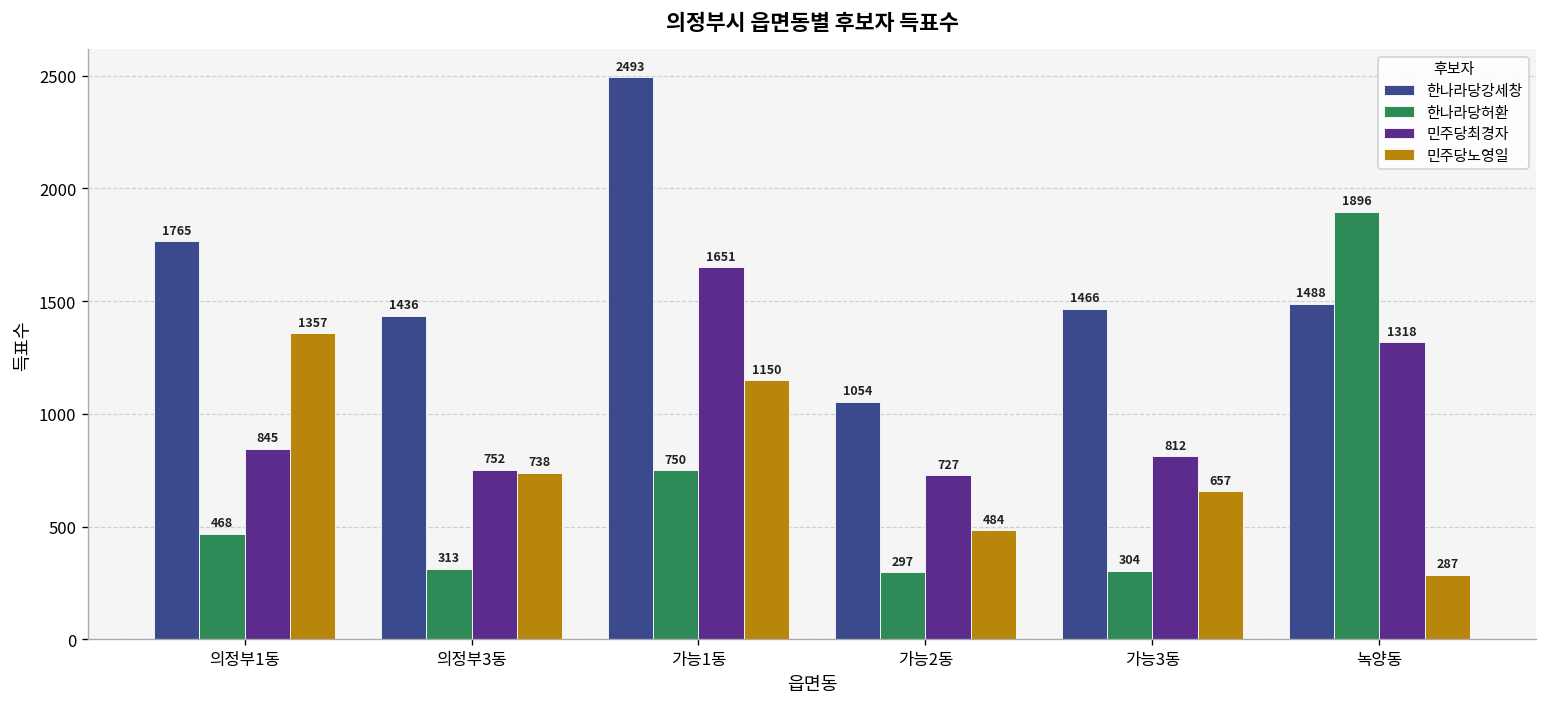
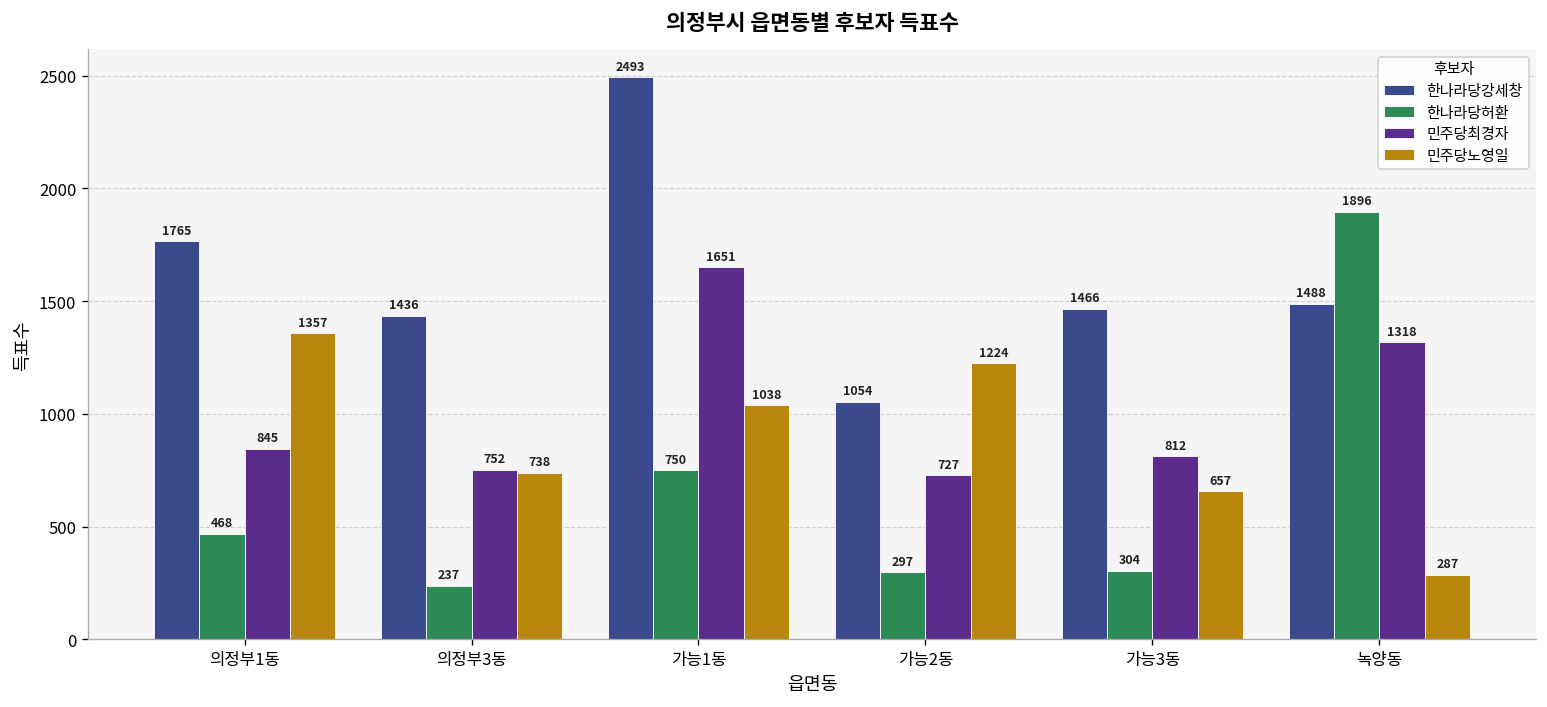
  {
    "한나라당허환": {
      "의정부1동": 468,
-     "의정부3동": 313,
+     "의정부3동": 237,
      "가능1동": 750,
      "가능2동": 297,
      "가능3동": 304,
      "녹양동": 1896
    },
    "민주당노영일": {
      "의정부1동": 1357,
      "의정부3동": 738,
-     "가능1동": 1150,
-     "가능2동": 484,
+     "가능1동": 1038,
+     "가능2동": 1224,
      "가능3동": 657,
      "녹양동": 287
    }
  }
